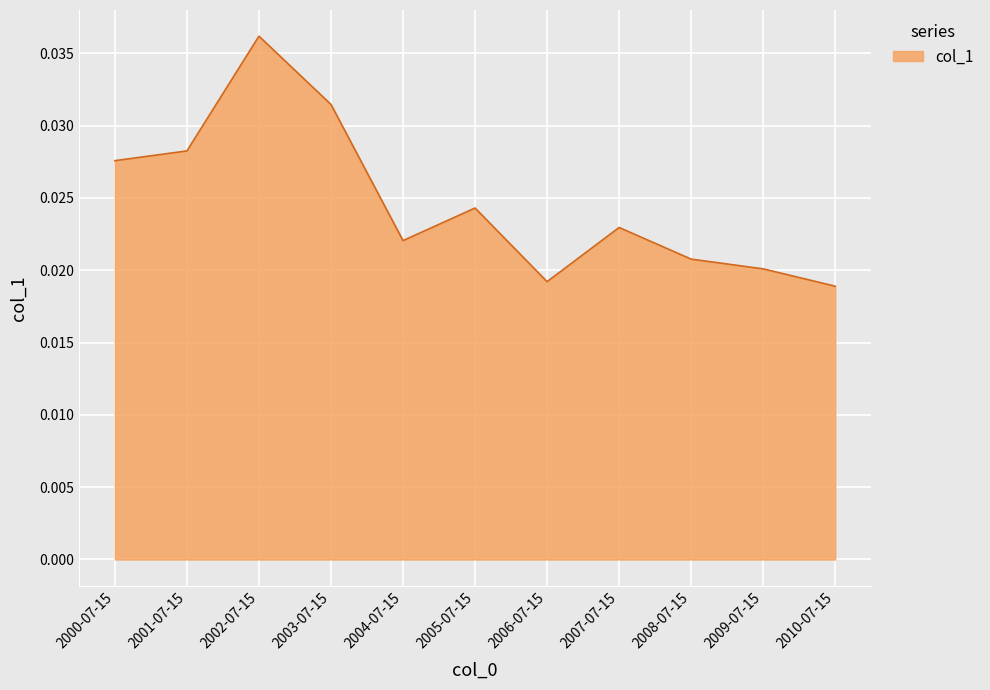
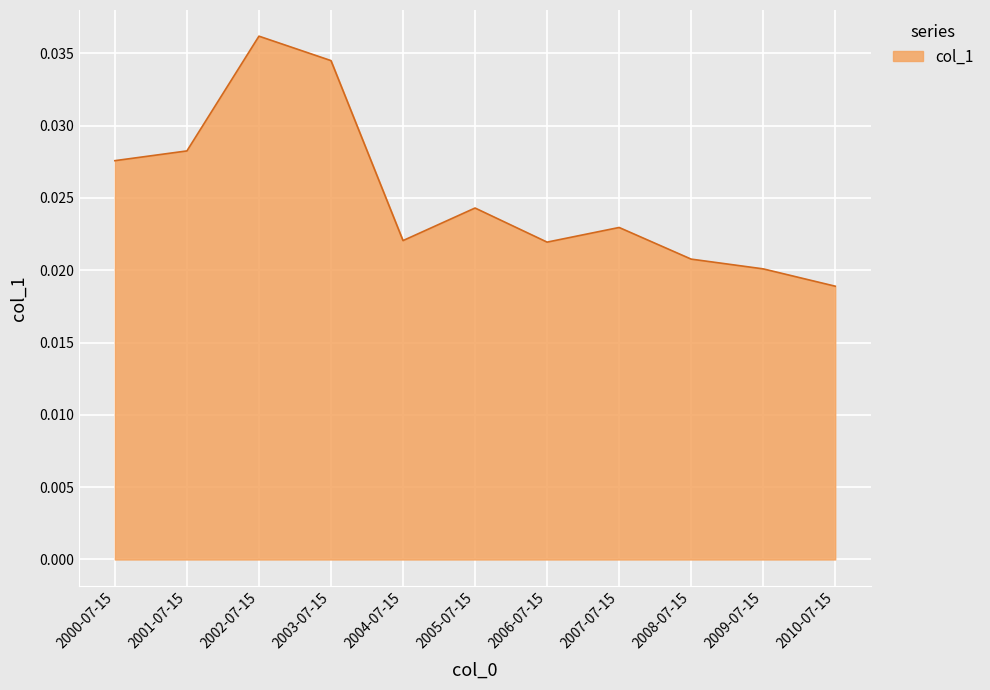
  {
    "2000-07-15": 0.0276,
    "2001-07-15": 0.0282,
    "2002-07-15": 0.0362,
-   "2003-07-15": 0.0315,
+   "2003-07-15": 0.0345,
    "2004-07-15": 0.0220,
    "2005-07-15": 0.0243,
-   "2006-07-15": 0.0192,
+   "2006-07-15": 0.0219,
    "2007-07-15": 0.0230,
    "2008-07-15": 0.0208,
    "2009-07-15": 0.0201,
    "2010-07-15": 0.0189
  }
